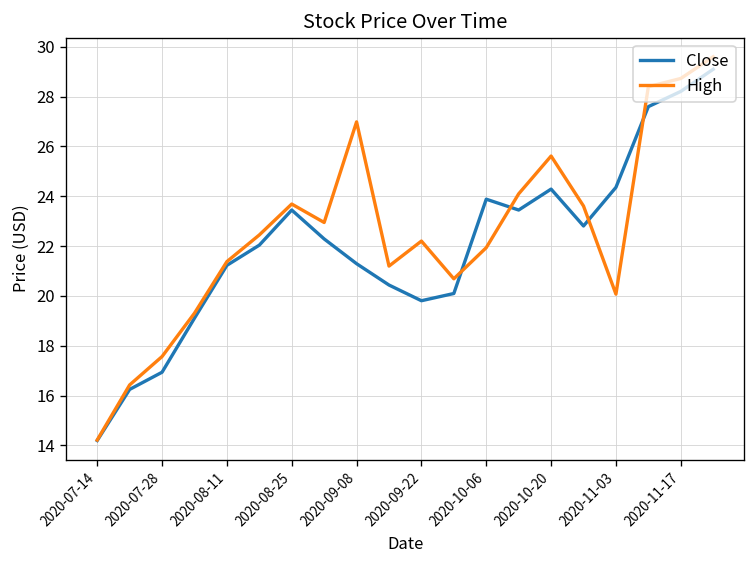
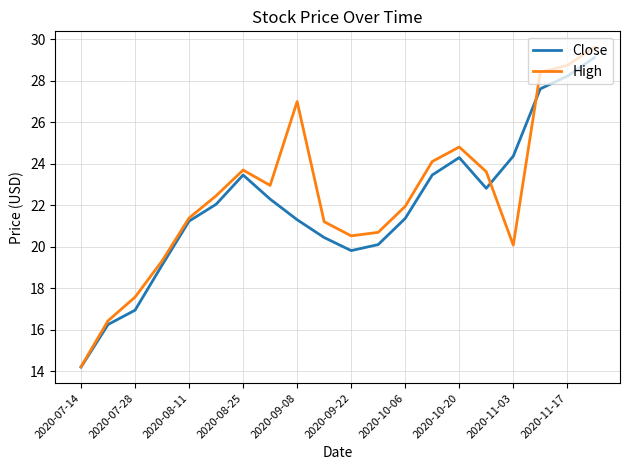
  {
    "Close": {
      "2020-07-28": 16.9,
      "2020-08-11": 21.2,
      "2020-08-25": 23.5,
      "2020-09-08": 21.3,
      "2020-09-22": 19.8,
-     "2020-10-06": 23.9,
+     "2020-10-06": 21.4,
      "2020-10-20": 24.3,
      "2020-11-03": 24.4
    },
    "High": {
      "2020-07-28": 17.6,
      "2020-08-11": 21.4,
      "2020-08-25": 23.7,
      "2020-09-08": 27.0,
-     "2020-09-22": 22.2,
+     "2020-09-22": 20.5,
      "2020-10-06": 21.9,
-     "2020-10-20": 25.6,
+     "2020-10-20": 24.8,
      "2020-11-03": 20.1
    }
  }
